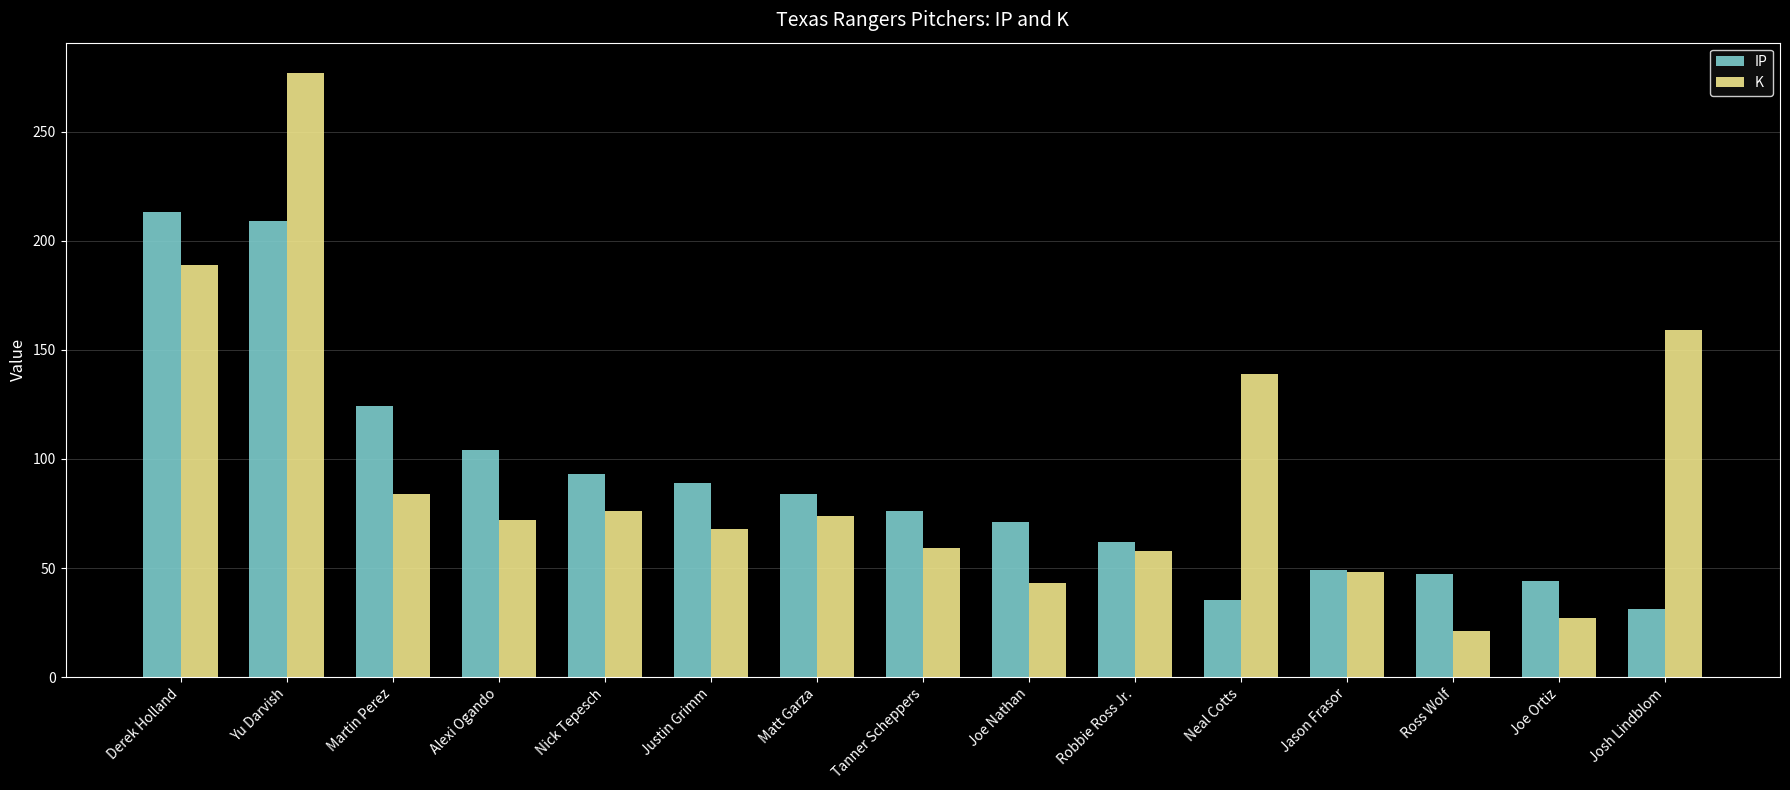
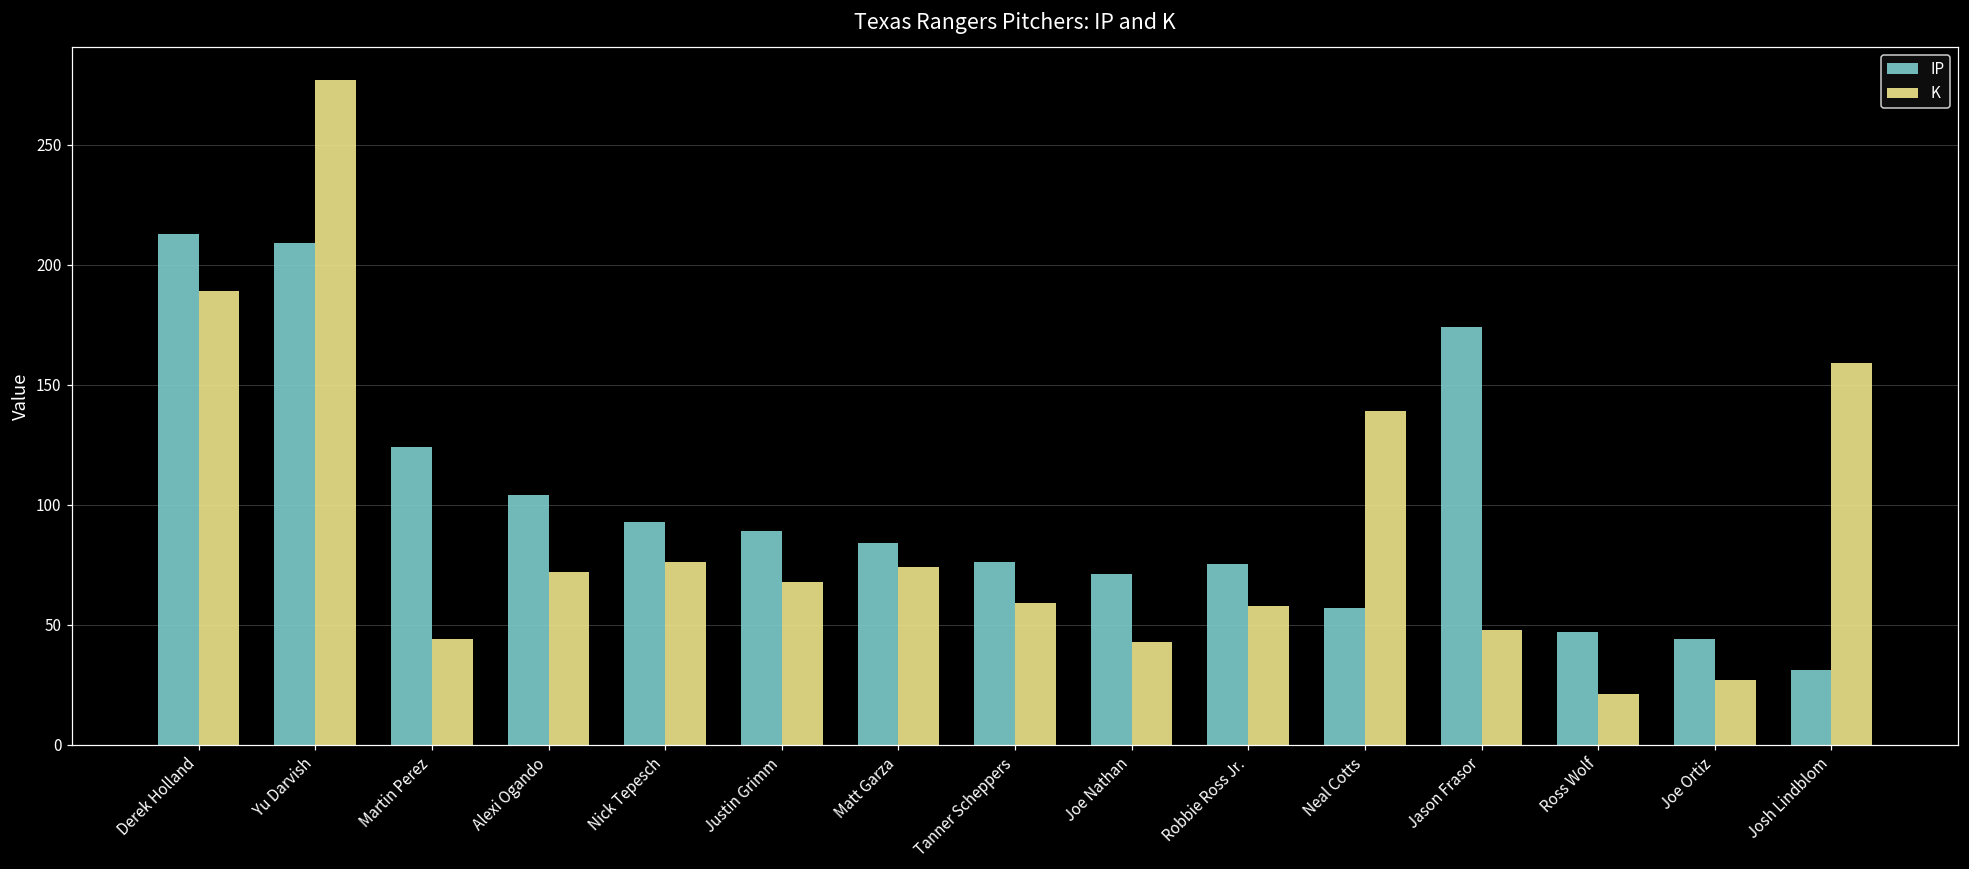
  {
    "IP": {
      "Derek Holland": 213,
      "Yu Darvish": 209,
      "Martin Perez": 124,
      "Alexi Ogando": 104,
      "Nick Tepesch": 93,
      "Justin Grimm": 89,
      "Matt Garza": 84,
      "Tanner Scheppers": 76,
      "Joe Nathan": 71,
-     "Robbie Ross Jr.": 62,
-     "Neal Cotts": 36,
-     "Jason Frasor": 49,
+     "Robbie Ross Jr.": 75,
+     "Neal Cotts": 57,
+     "Jason Frasor": 174,
      "Ross Wolf": 47,
      "Joe Ortiz": 44,
      "Josh Lindblom": 31
    },
    "K": {
      "Derek Holland": 189,
      "Yu Darvish": 277,
-     "Martin Perez": 84,
+     "Martin Perez": 44,
      "Alexi Ogando": 72,
      "Nick Tepesch": 76,
      "Justin Grimm": 68,
      "Matt Garza": 74,
      "Tanner Scheppers": 59,
      "Joe Nathan": 43,
      "Robbie Ross Jr.": 58,
      "Neal Cotts": 139,
      "Jason Frasor": 48,
      "Ross Wolf": 21,
      "Joe Ortiz": 27,
      "Josh Lindblom": 159
    }
  }
